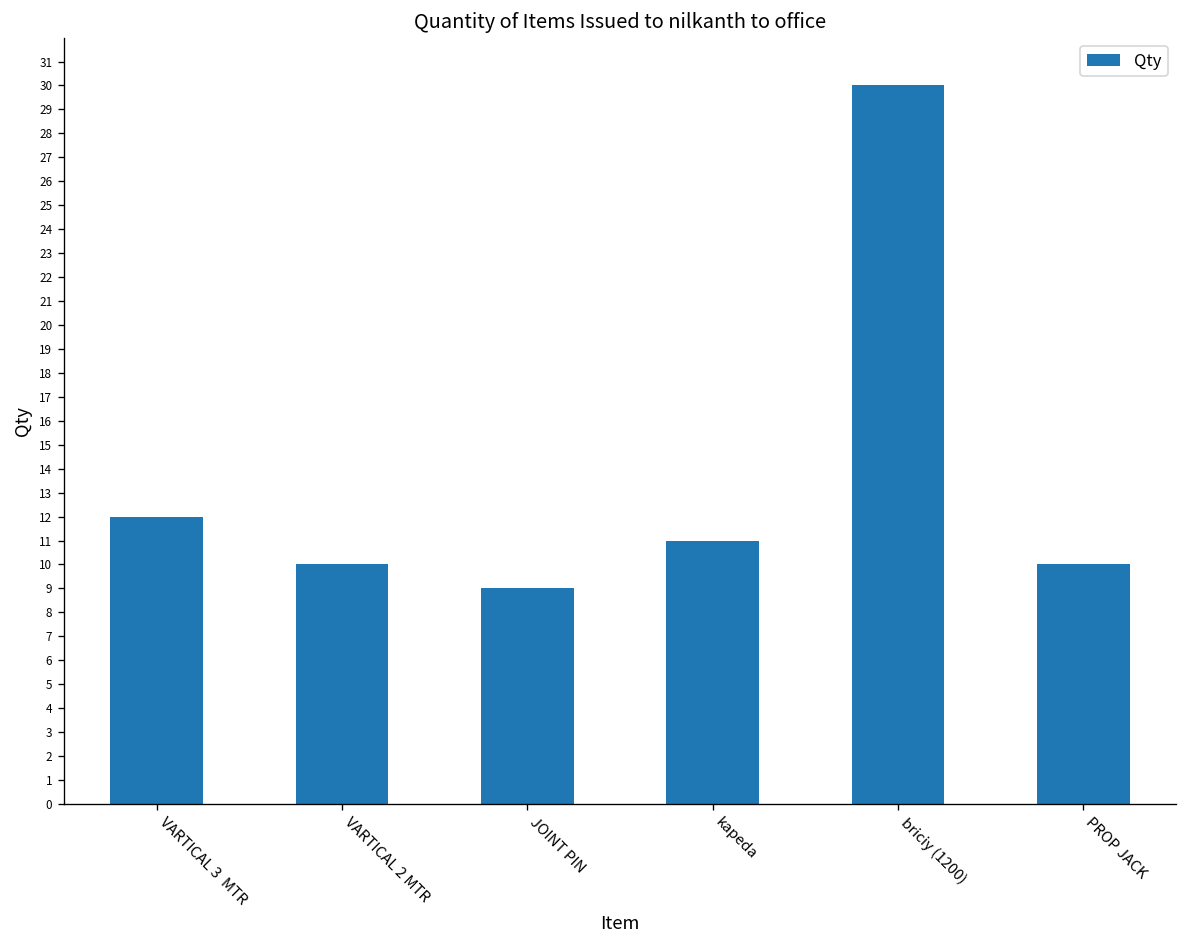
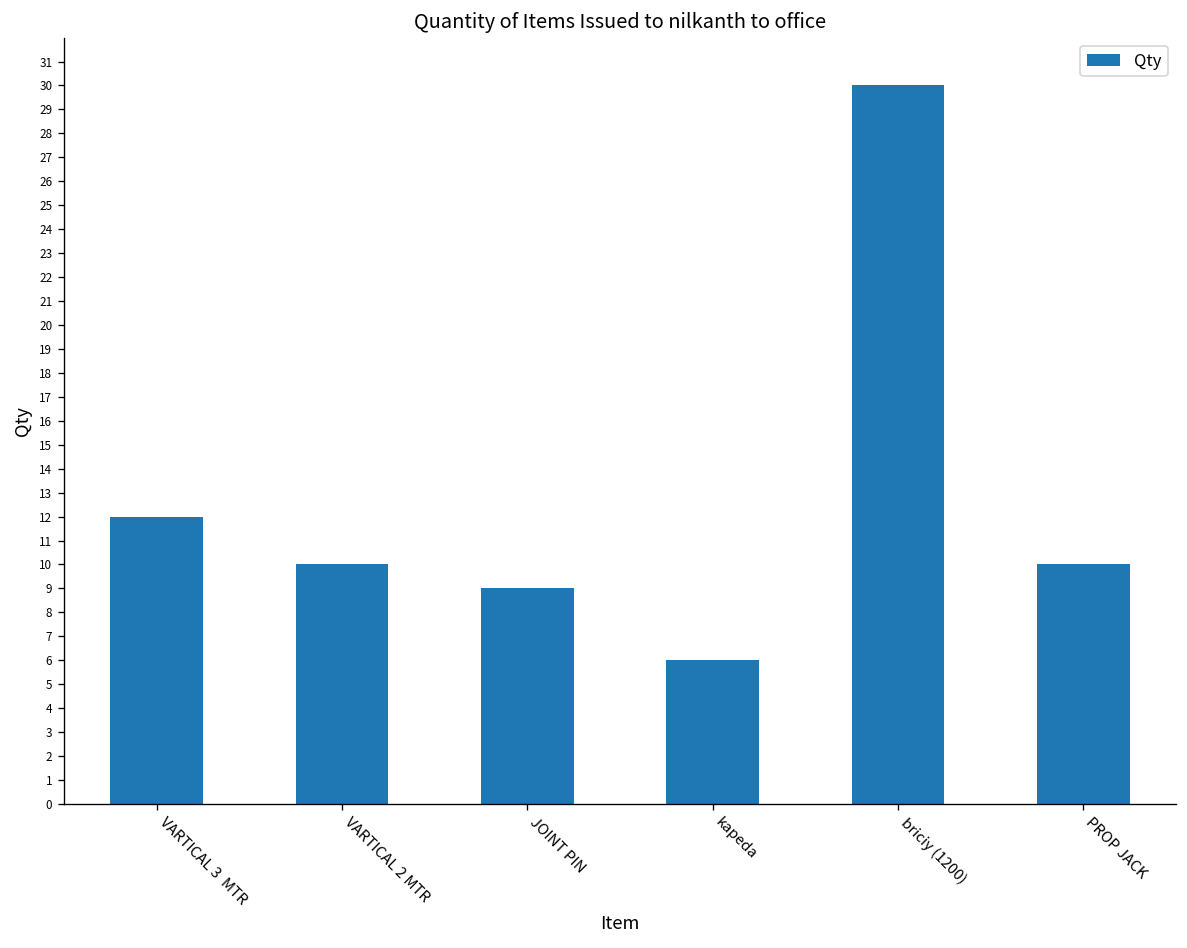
  {
    "VARTICAL 3 MTR": 12,
    "VARTICAL 2 MTR": 10,
    "JOINT PIN": 9,
-   "kapeda": 11,
+   "kapeda": 6,
    "briciy (1200)": 30,
    "PROP JACK": 10
  }
